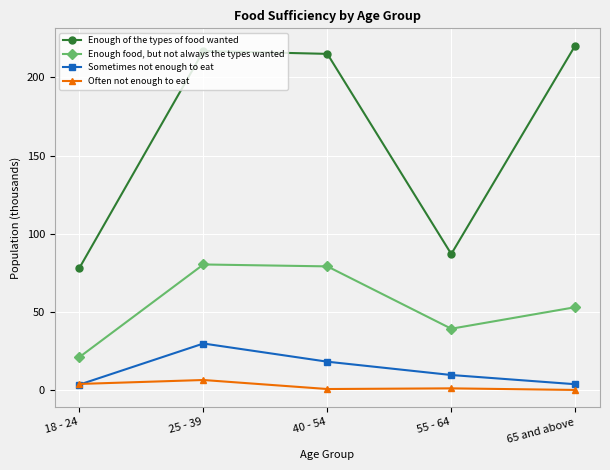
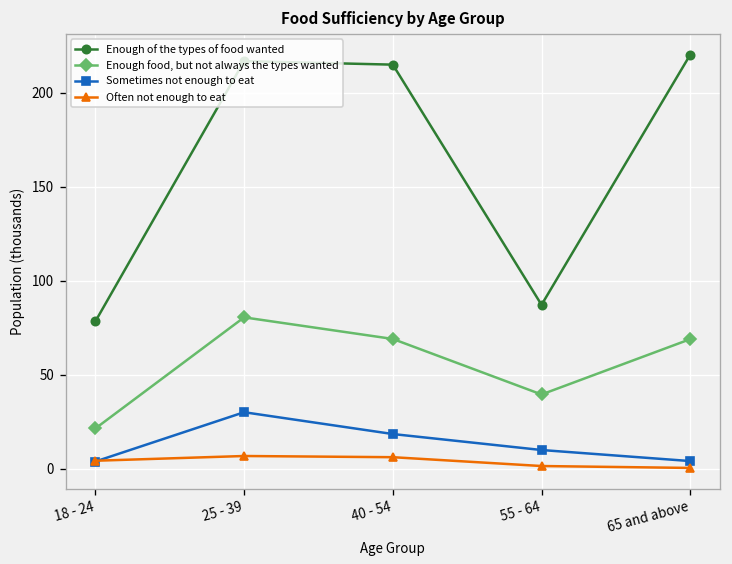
  {
    "Enough of the types of food wanted": {
      "18 - 24": 78,
      "40 - 54": 215,
      "55 - 64": 87,
      "65 and above": 220
    },
    "Enough food, but not always the types wanted": {
      "18 - 24": 21,
      "25 - 39": 80,
-     "40 - 54": 79,
+     "40 - 54": 69,
      "55 - 64": 39,
-     "65 and above": 53
+     "65 and above": 69
    },
    "Sometimes not enough to eat": {
      "25 - 39": 30,
      "40 - 54": 18,
      "55 - 64": 10,
      "65 and above": 4
    },
    "Often not enough to eat": {
      "25 - 39": 7,
-     "40 - 54": 1,
+     "40 - 54": 6,
      "55 - 64": 1,
      "65 and above": 0
    }
  }
